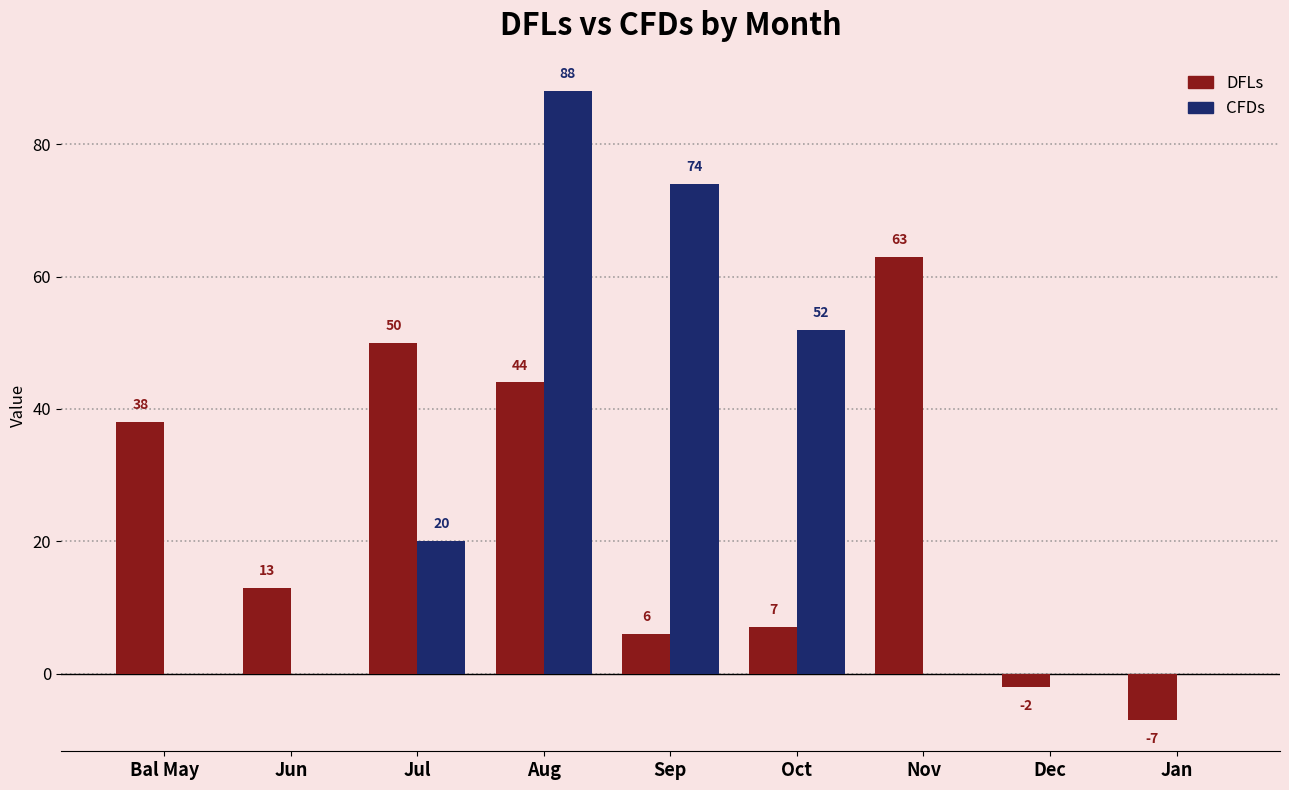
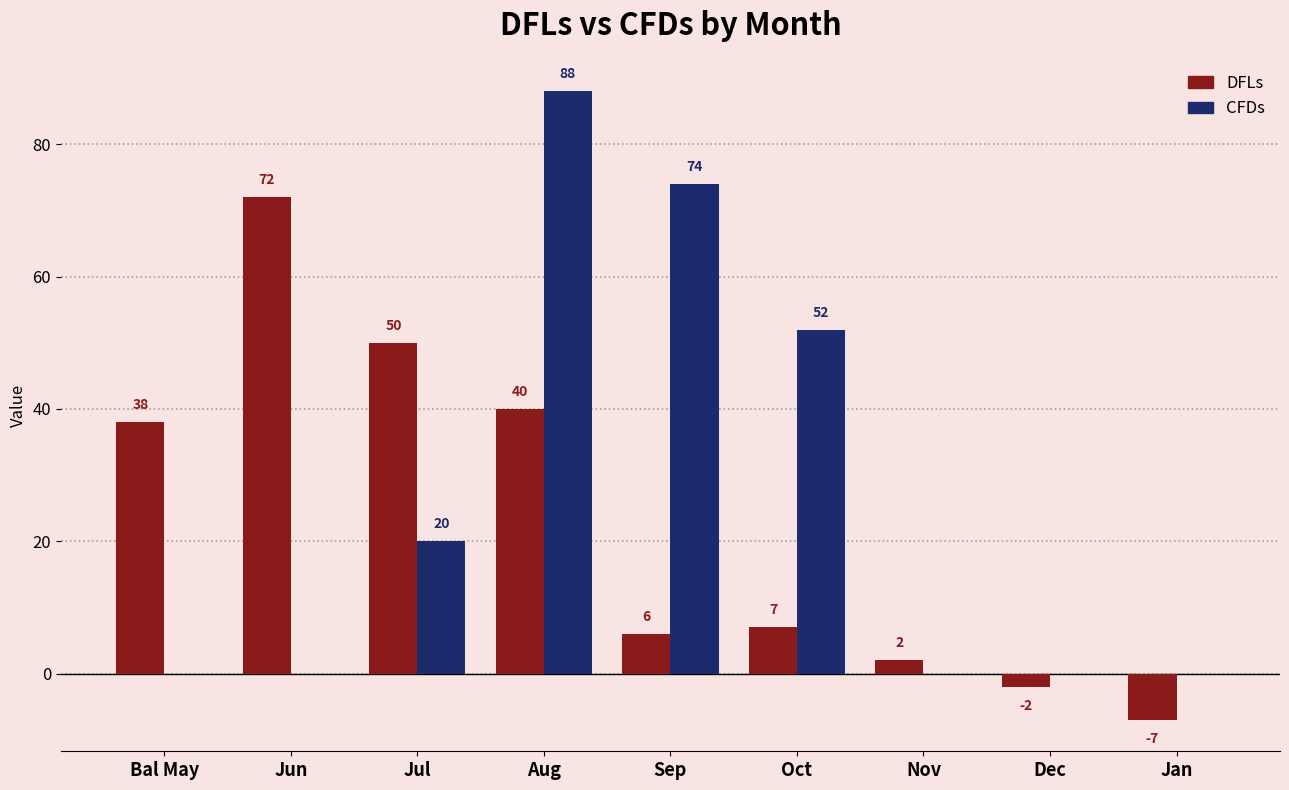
  {
    "DFLs": {
      "Bal May": 38,
-     "Jun": 13,
+     "Jun": 72,
      "Jul": 50,
-     "Aug": 44,
+     "Aug": 40,
      "Sep": 6,
      "Oct": 7,
-     "Nov": 63,
+     "Nov": 2,
      "Dec": -2,
      "Jan": -7
    },
    "CFDs": {
      "Jul": 20,
      "Aug": 88,
      "Sep": 74,
      "Oct": 52
    }
  }
